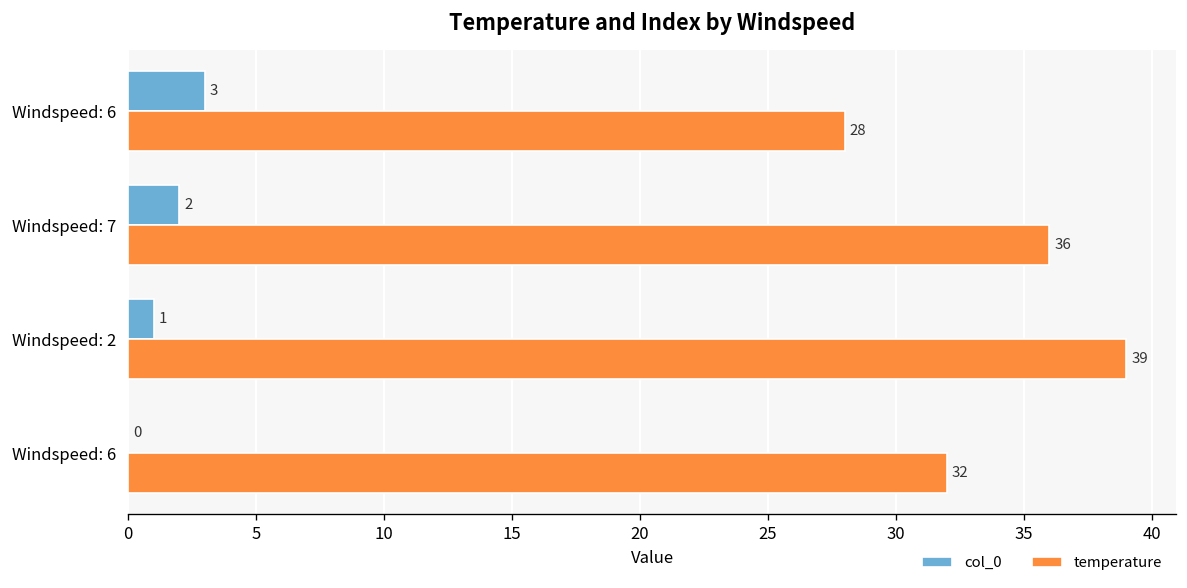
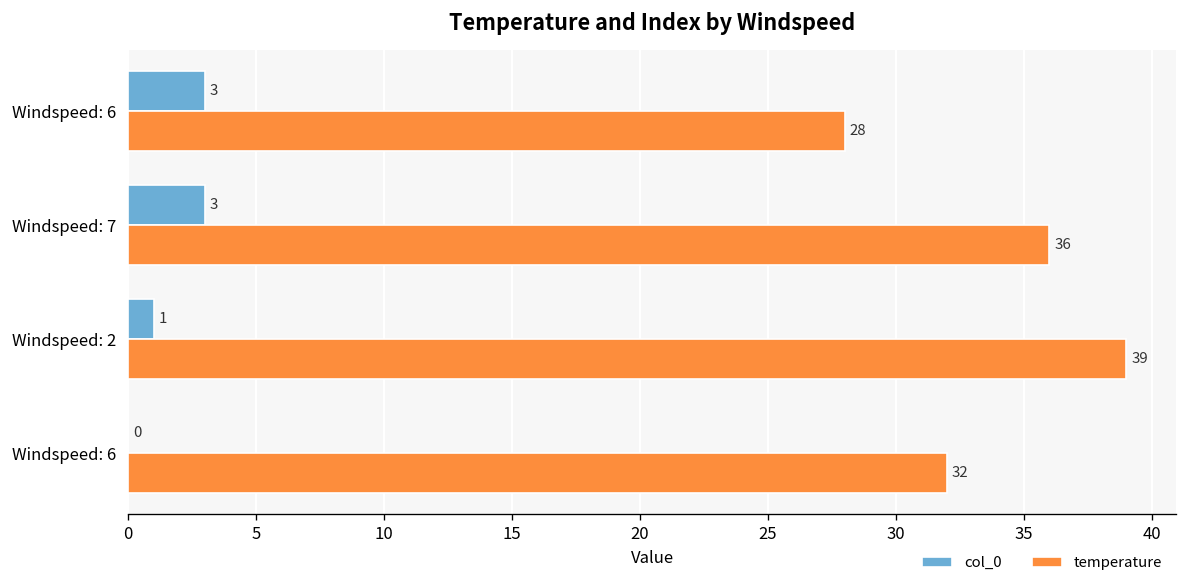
  {
    "col_0": {
-     "Windspeed: 7": 2,
+     "Windspeed: 7": 3,
      "Windspeed: 2": 1
    },
    "temperature": {
      "Windspeed: 7": 36,
      "Windspeed: 2": 39
    }
  }
